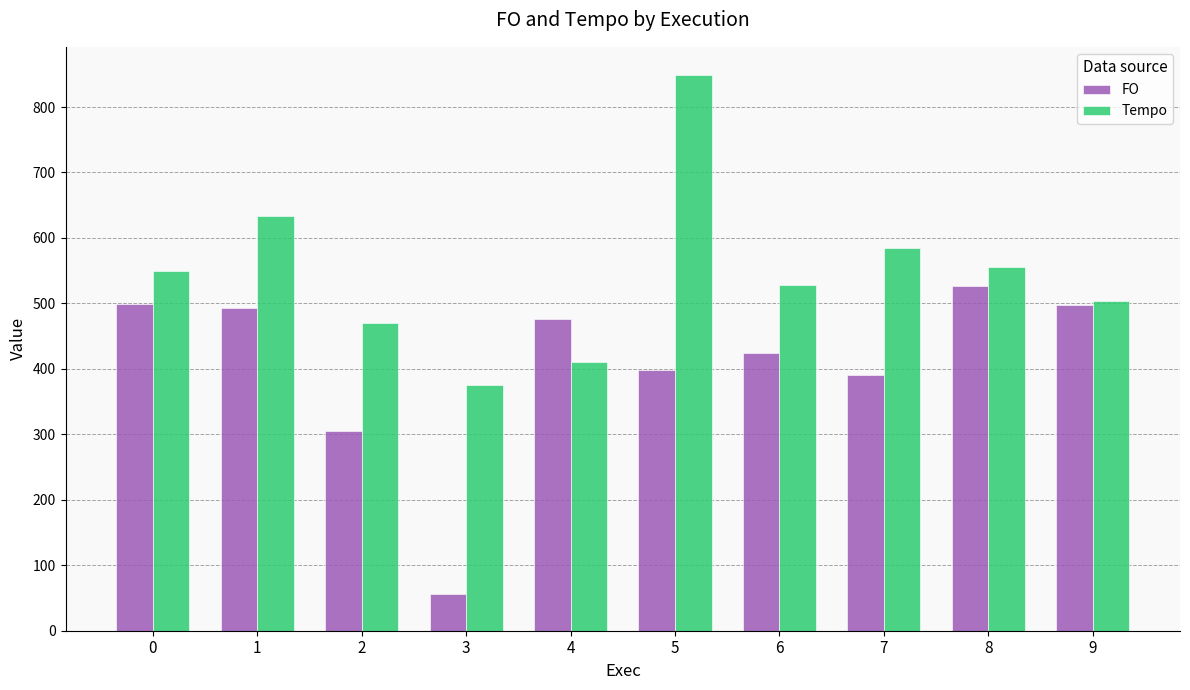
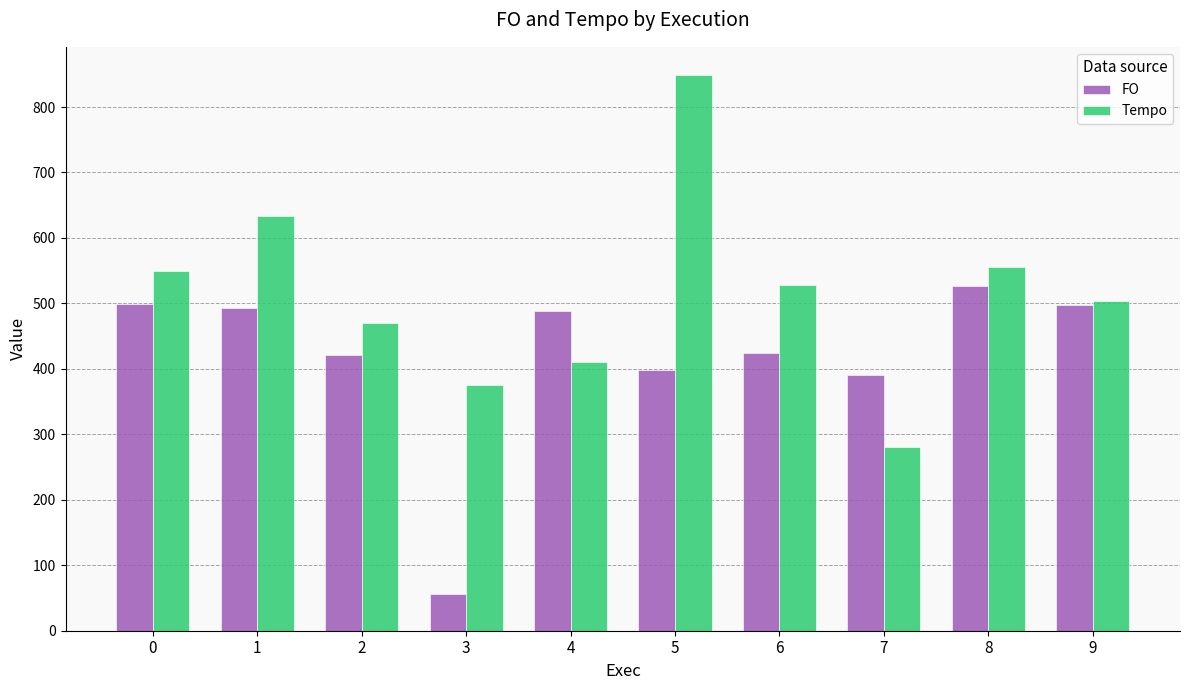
  {
    "FO": {
      "0": 500,
      "1": 490,
-     "2": 310,
+     "2": 420,
      "3": 60,
-     "4": 480,
+     "4": 490,
      "5": 400,
      "6": 420,
      "7": 390,
      "8": 530,
      "9": 500
    },
    "Tempo": {
      "0": 550,
      "1": 630,
      "2": 470,
      "3": 380,
      "4": 410,
      "5": 850,
      "6": 530,
-     "7": 580,
+     "7": 280,
      "8": 560,
      "9": 500
    }
  }
